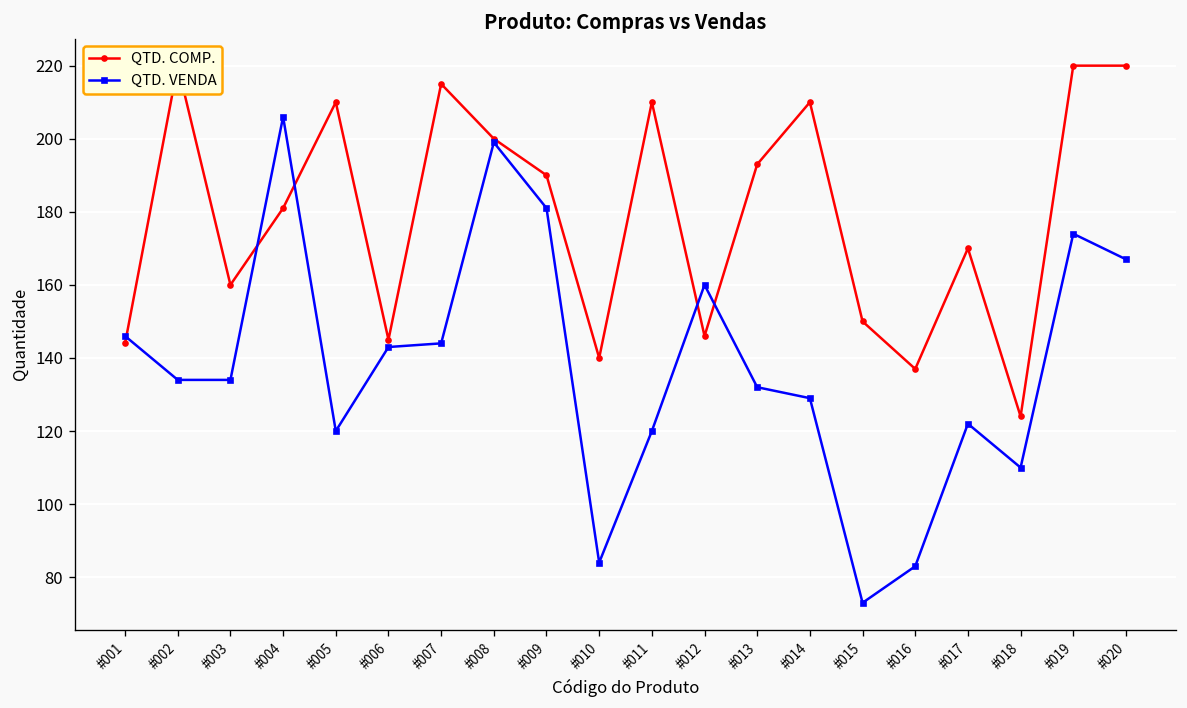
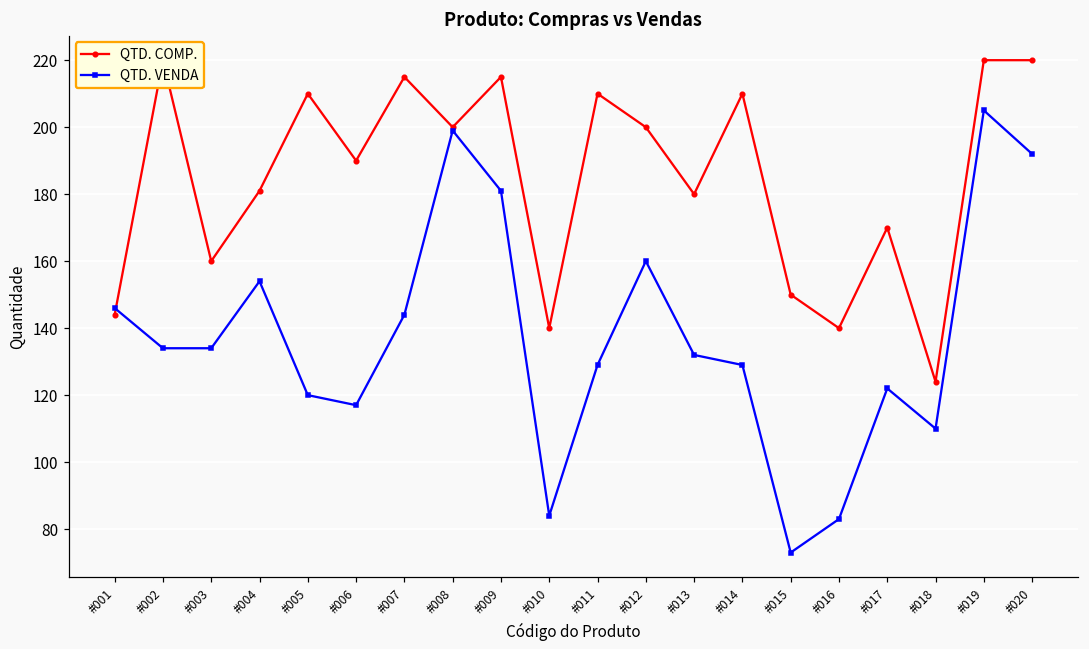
  {
    "QTD. COMP.": {
      "#001": 144,
      "#003": 160,
      "#004": 181,
      "#005": 210,
-     "#006": 145,
+     "#006": 190,
      "#007": 215,
      "#008": 200,
-     "#009": 190,
+     "#009": 215,
      "#010": 140,
      "#011": 210,
-     "#012": 146,
-     "#013": 193,
+     "#012": 200,
+     "#013": 180,
      "#014": 210,
      "#015": 150,
-     "#016": 137,
+     "#016": 140,
      "#017": 170,
      "#018": 124,
      "#019": 220,
      "#020": 220
    },
    "QTD. VENDA": {
      "#001": 146,
      "#002": 134,
      "#003": 134,
-     "#004": 206,
+     "#004": 154,
      "#005": 120,
-     "#006": 143,
+     "#006": 117,
      "#007": 144,
      "#008": 199,
      "#009": 181,
      "#010": 84,
-     "#011": 120,
+     "#011": 129,
      "#012": 160,
      "#013": 132,
      "#014": 129,
      "#015": 73,
      "#016": 83,
      "#017": 122,
      "#018": 110,
-     "#019": 174,
-     "#020": 167
+     "#019": 205,
+     "#020": 192
    }
  }
